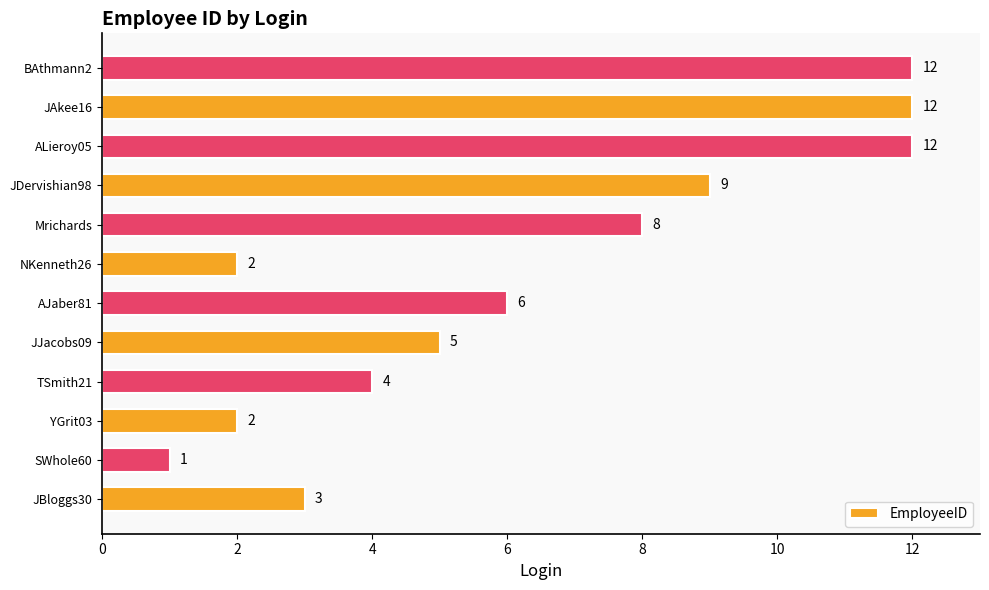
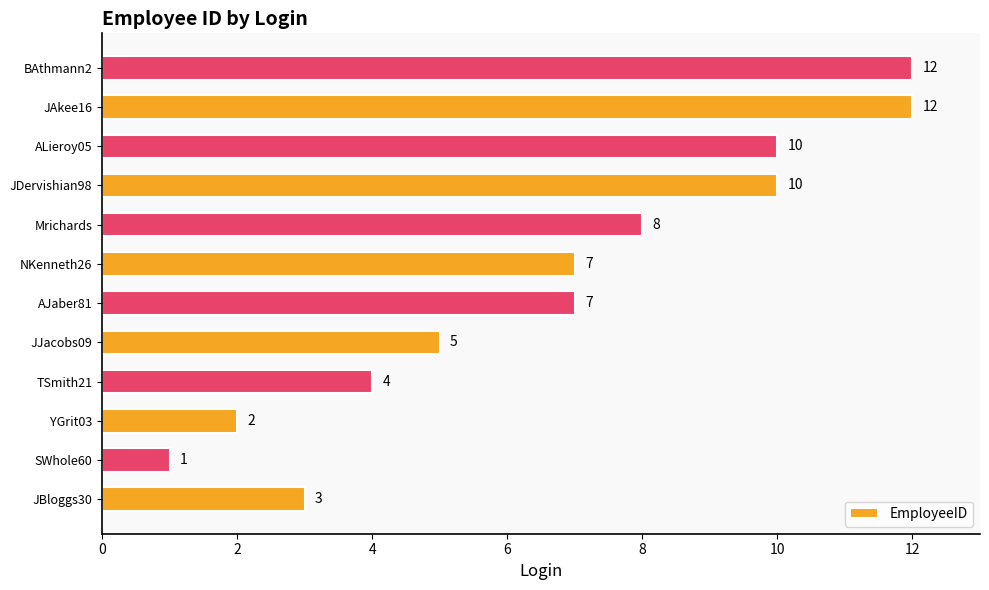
  {
    "BAthmann2": 12,
    "JAkee16": 12,
-   "ALieroy05": 12,
-   "JDervishian98": 9,
+   "ALieroy05": 10,
+   "JDervishian98": 10,
    "Mrichards": 8,
-   "NKenneth26": 2,
-   "AJaber81": 6,
+   "NKenneth26": 7,
+   "AJaber81": 7,
    "JJacobs09": 5,
    "TSmith21": 4,
    "YGrit03": 2,
    "SWhole60": 1,
    "JBloggs30": 3
  }
